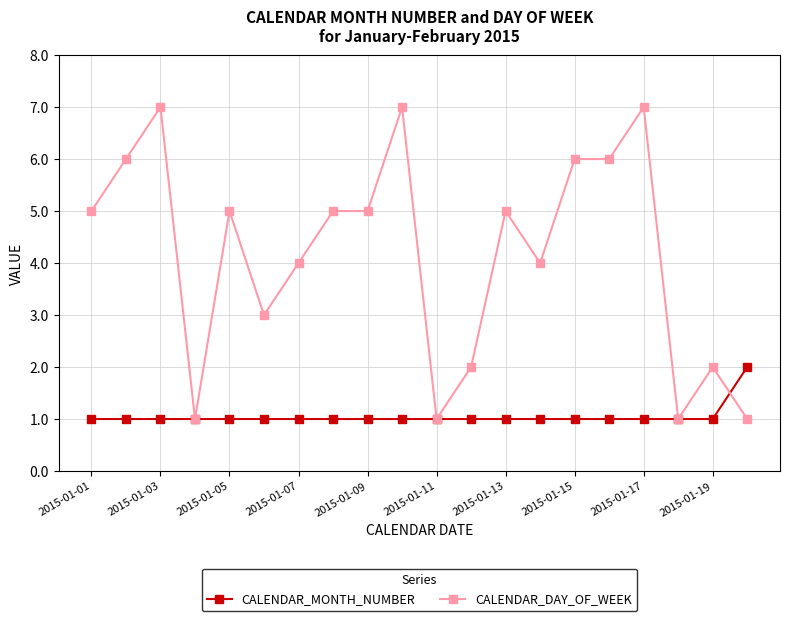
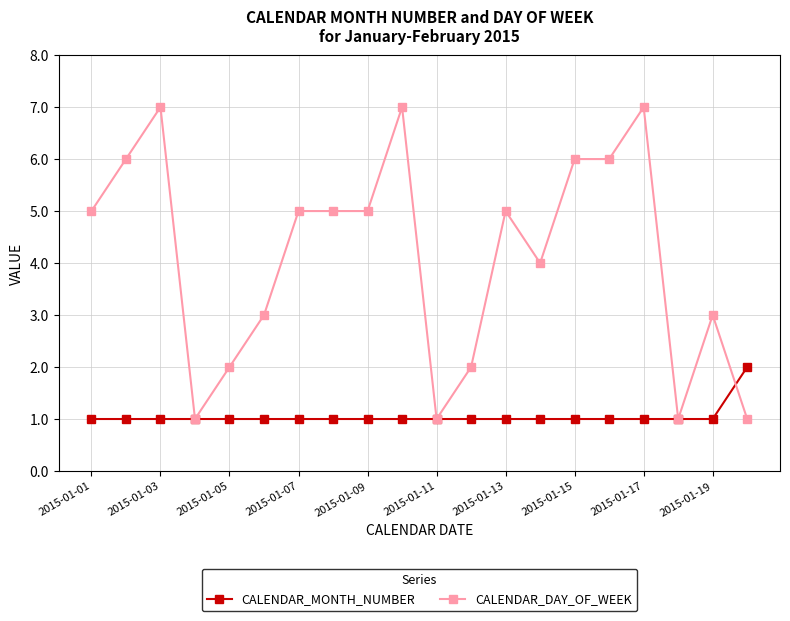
  {
    "CALENDAR_MONTH_NUMBER": {
      "2015-01-01": 1,
      "2015-01-03": 1,
      "2015-01-05": 1,
      "2015-01-07": 1,
      "2015-01-09": 1,
      "2015-01-13": 1,
      "2015-01-15": 1,
      "2015-01-17": 1,
      "2015-01-19": 1
    },
    "CALENDAR_DAY_OF_WEEK": {
      "2015-01-01": 5,
      "2015-01-03": 7,
-     "2015-01-05": 5,
-     "2015-01-07": 4,
+     "2015-01-05": 2,
+     "2015-01-07": 5,
      "2015-01-09": 5,
      "2015-01-13": 5,
      "2015-01-15": 6,
      "2015-01-17": 7,
-     "2015-01-19": 2
+     "2015-01-19": 3
    }
  }
